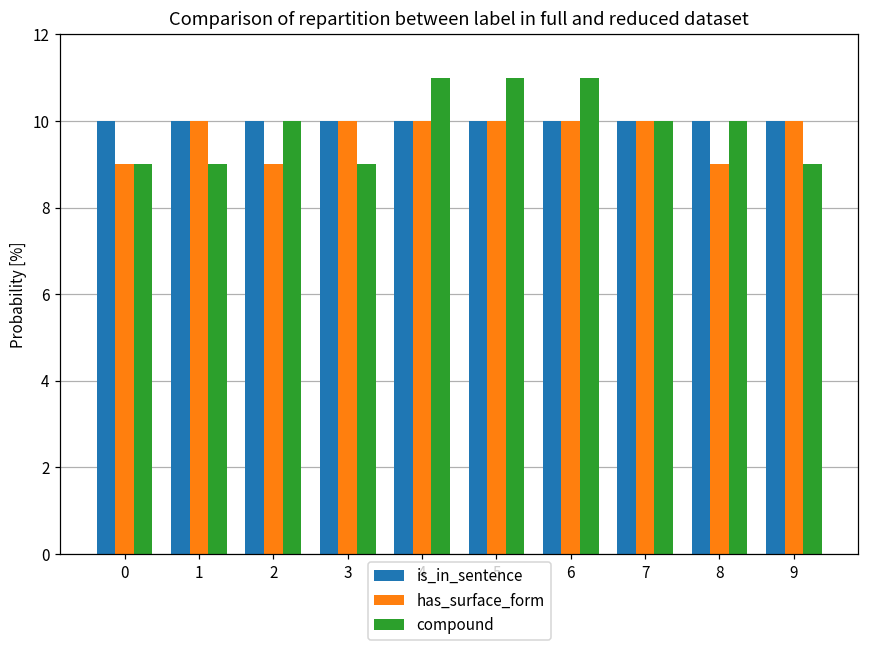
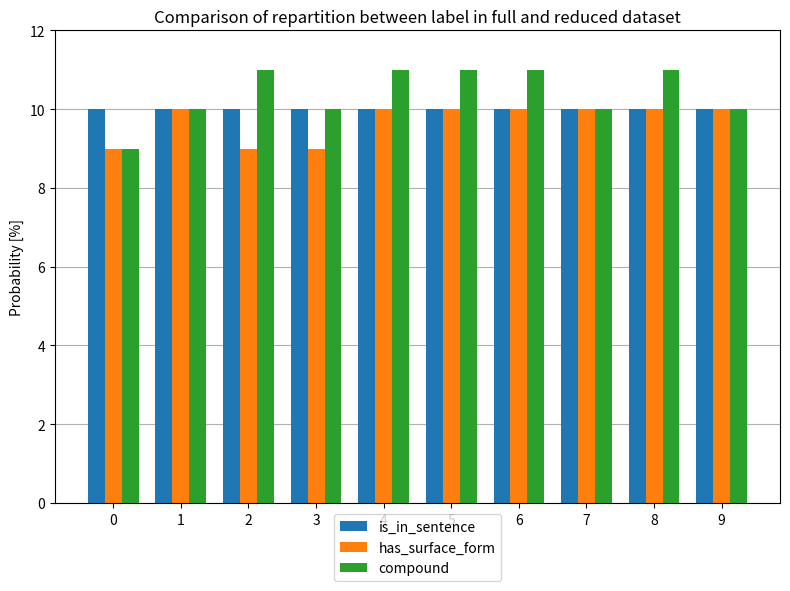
  {
    "is_in_sentence": {
      "0": 10,
      "1": 10,
      "2": 10,
      "3": 10,
      "4": 10,
      "5": 10,
      "6": 10,
      "7": 10,
      "8": 10,
      "9": 10
    },
    "has_surface_form": {
      "0": 9,
      "1": 10,
      "2": 9,
-     "3": 10,
+     "3": 9,
      "4": 10,
      "5": 10,
      "6": 10,
      "7": 10,
-     "8": 9,
+     "8": 10,
      "9": 10
    },
    "compound": {
      "0": 9,
-     "1": 9,
-     "2": 10,
-     "3": 9,
+     "1": 10,
+     "2": 11,
+     "3": 10,
      "4": 11,
      "5": 11,
      "6": 11,
      "7": 10,
-     "8": 10,
-     "9": 9
+     "8": 11,
+     "9": 10
    }
  }
